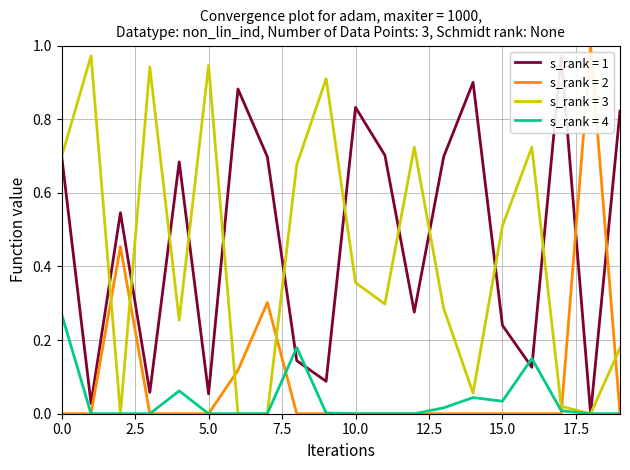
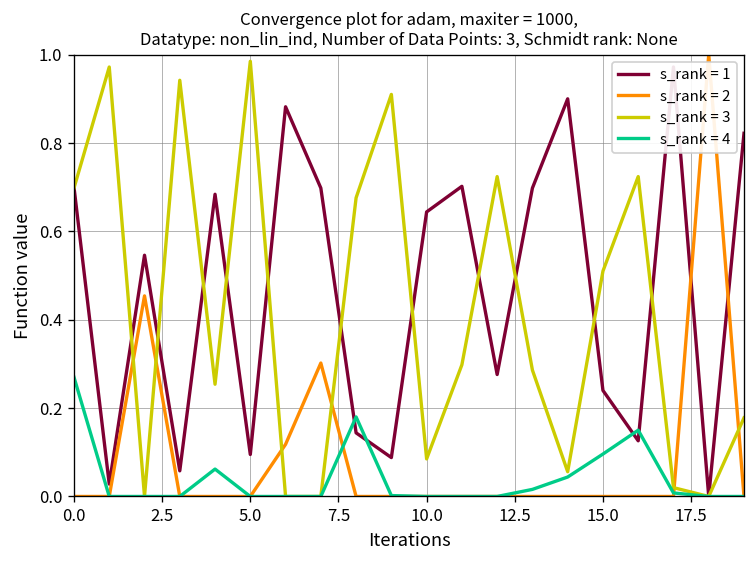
  {
    "s_rank = 1": {
-     "5.0": 0.05,
-     "10.0": 0.83,
+     "5.0": 0.10,
+     "10.0": 0.64,
      "15.0": 0.24
    },
    "s_rank = 2": {
      "0.0": 0.00,
      "15.0": 0.00
    },
    "s_rank = 3": {
-     "5.0": 0.95,
-     "10.0": 0.36,
+     "5.0": 0.99,
+     "10.0": 0.09,
      "15.0": 0.51
    },
    "s_rank = 4": {
      "0.0": 0.27,
-     "15.0": 0.03
+     "15.0": 0.10
    }
  }
